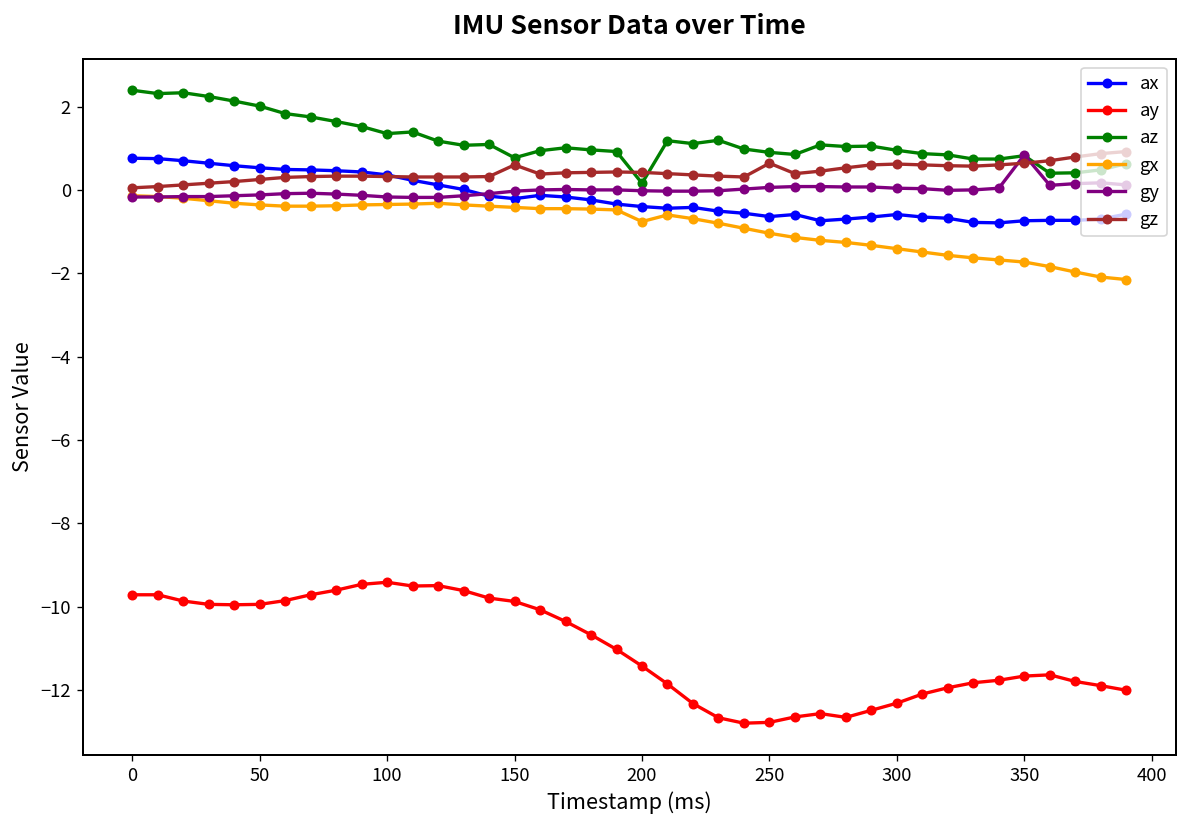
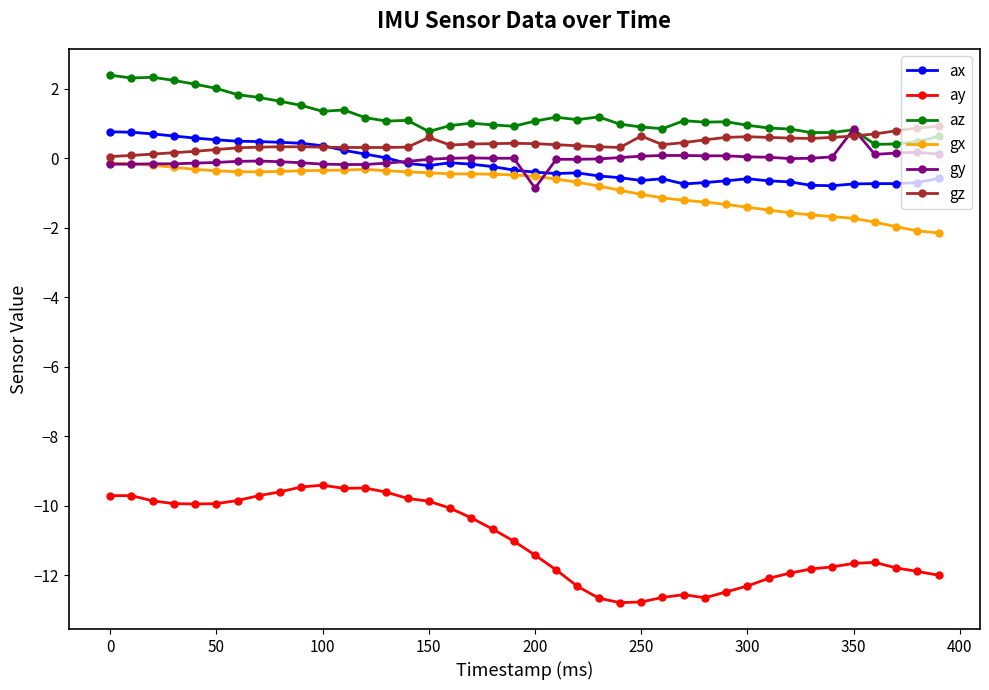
  {
    "ax": {
      "0": 0.8,
      "50": 0.5,
      "150": -0.2,
      "200": -0.4,
      "250": -0.6,
      "300": -0.6,
      "350": -0.7
    },
    "ay": {
      "0": -9.7,
      "50": -9.9,
      "100": -9.4,
      "150": -9.9,
      "200": -11.4,
      "250": -12.8,
      "300": -12.3,
      "350": -11.7
    },
    "az": {
      "0": 2.4,
      "50": 2.0,
      "100": 1.4,
      "150": 0.8,
-     "200": 0.2,
+     "200": 1.1,
      "250": 0.9,
      "300": 1.0
    },
    "gx": {
      "50": -0.4,
      "100": -0.4,
      "150": -0.4,
-     "200": -0.8,
+     "200": -0.5,
      "250": -1.0,
      "300": -1.4,
      "350": -1.7
    },
    "gy": {
      "50": -0.1,
      "100": -0.2,
      "150": 0.0,
-     "200": 0.0,
+     "200": -0.9,
      "250": 0.1,
      "300": 0.0
    },
    "gz": {
      "0": 0.1,
      "50": 0.3,
      "150": 0.6,
      "200": 0.4,
      "250": 0.6,
      "300": 0.6,
      "350": 0.6
    }
  }
